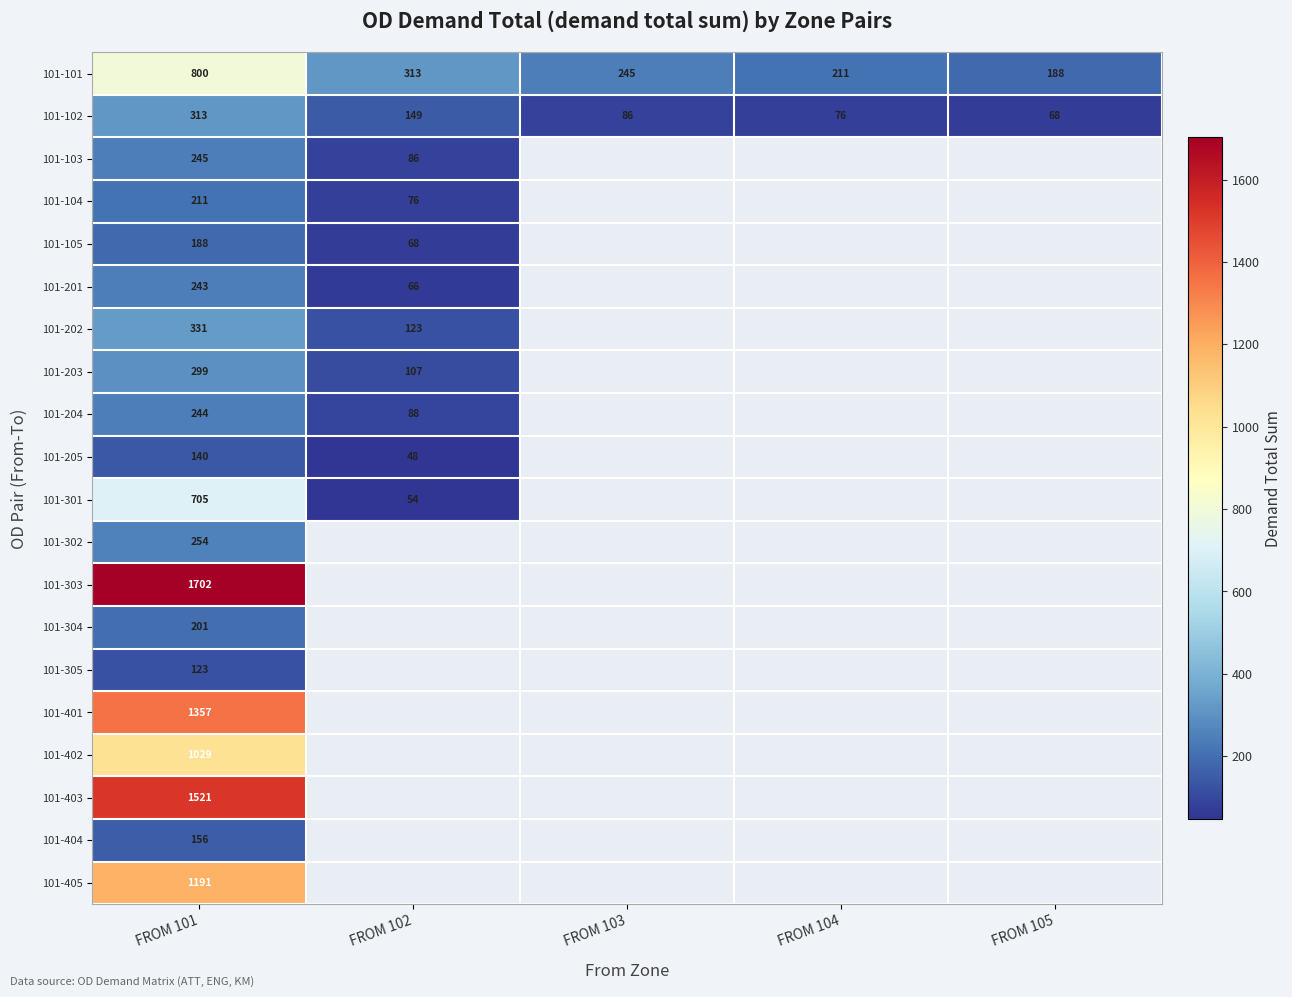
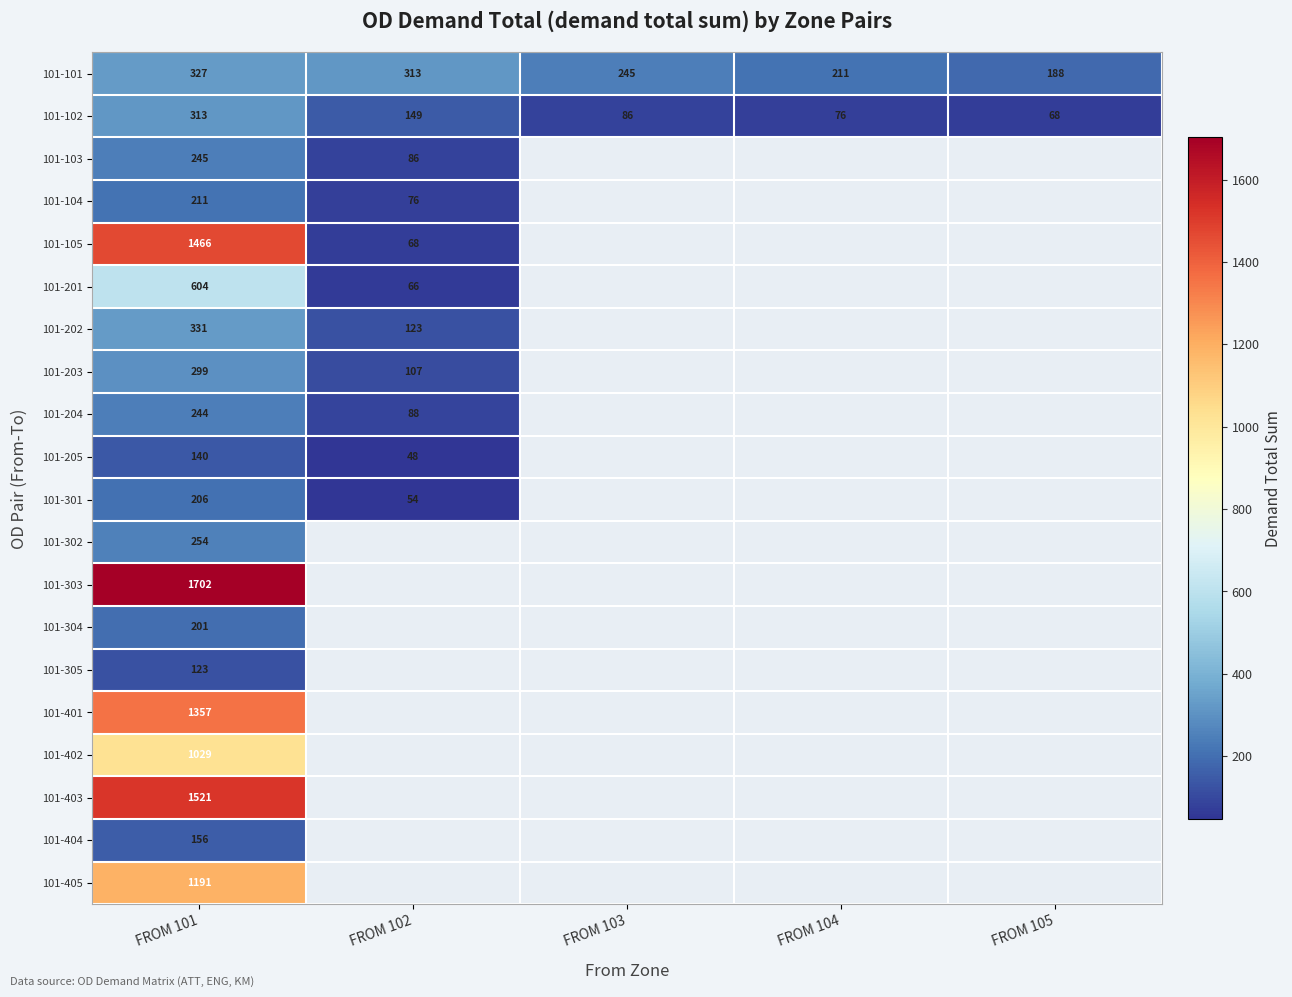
  {
    "101-101": {
-     "FROM 101": 800,
+     "FROM 101": 327,
      "FROM 102": 313,
      "FROM 103": 245,
      "FROM 104": 211,
      "FROM 105": 188
    },
    "101-102": {
      "FROM 101": 313,
      "FROM 102": 149,
      "FROM 103": 86,
      "FROM 104": 76,
      "FROM 105": 68
    },
    "101-103": {
      "FROM 101": 245,
      "FROM 102": 86
    },
    "101-104": {
      "FROM 101": 211,
      "FROM 102": 76
    },
    "101-105": {
-     "FROM 101": 188,
+     "FROM 101": 1466,
      "FROM 102": 68
    },
    "101-201": {
-     "FROM 101": 243,
+     "FROM 101": 604,
      "FROM 102": 66
    },
    "101-202": {
      "FROM 101": 331,
      "FROM 102": 123
    },
    "101-203": {
      "FROM 101": 299,
      "FROM 102": 107
    },
    "101-204": {
      "FROM 101": 244,
      "FROM 102": 88
    },
    "101-205": {
      "FROM 101": 140,
      "FROM 102": 48
    },
    "101-301": {
-     "FROM 101": 705,
+     "FROM 101": 206,
      "FROM 102": 54
    },
    "101-302": {
      "FROM 101": 254
    },
    "101-303": {
      "FROM 101": 1702
    },
    "101-304": {
      "FROM 101": 201
    },
    "101-305": {
      "FROM 101": 123
    },
    "101-401": {
      "FROM 101": 1357
    },
    "101-402": {
      "FROM 101": 1029
    },
    "101-403": {
      "FROM 101": 1521
    },
    "101-404": {
      "FROM 101": 156
    },
    "101-405": {
      "FROM 101": 1191
    }
  }
